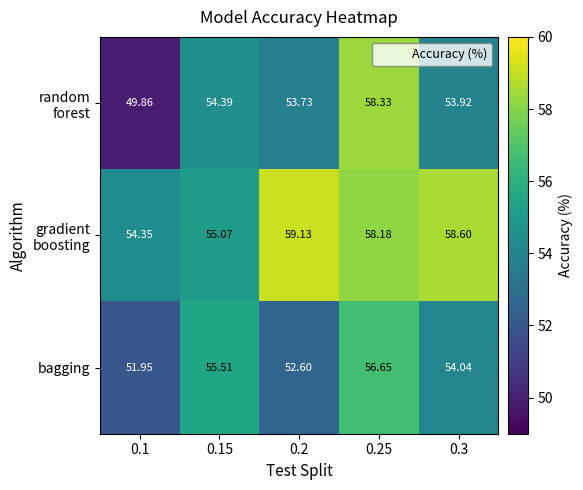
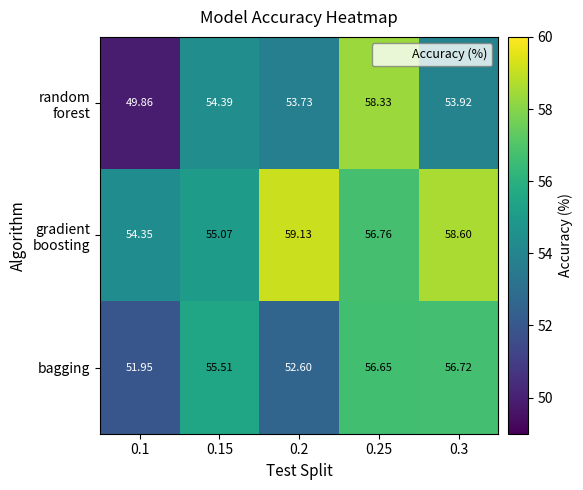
  {
    "random forest": {
      "0.1": 49.86,
      "0.15": 54.39,
      "0.2": 53.73,
      "0.25": 58.33,
      "0.3": 53.92
    },
    "gradient boosting": {
      "0.1": 54.35,
      "0.15": 55.07,
      "0.2": 59.13,
-     "0.25": 58.18,
+     "0.25": 56.76,
      "0.3": 58.60
    },
    "bagging": {
      "0.1": 51.95,
      "0.15": 55.51,
      "0.2": 52.60,
      "0.25": 56.65,
-     "0.3": 54.04
+     "0.3": 56.72
    }
  }
